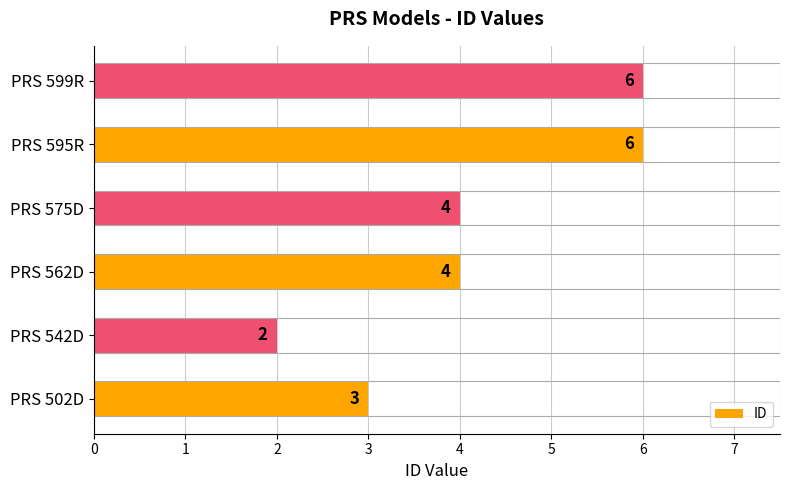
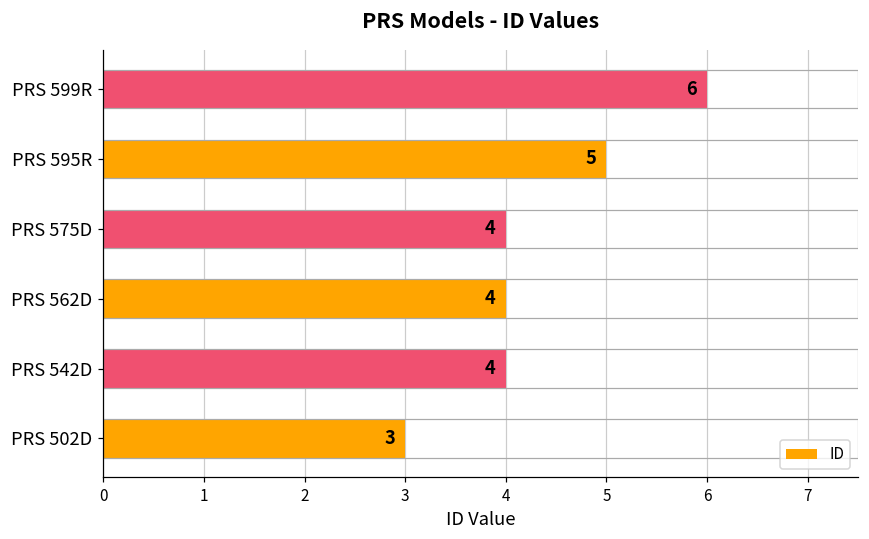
  {
    "PRS 599R": 6,
-   "PRS 595R": 6,
+   "PRS 595R": 5,
    "PRS 575D": 4,
    "PRS 562D": 4,
-   "PRS 542D": 2,
+   "PRS 542D": 4,
    "PRS 502D": 3
  }
